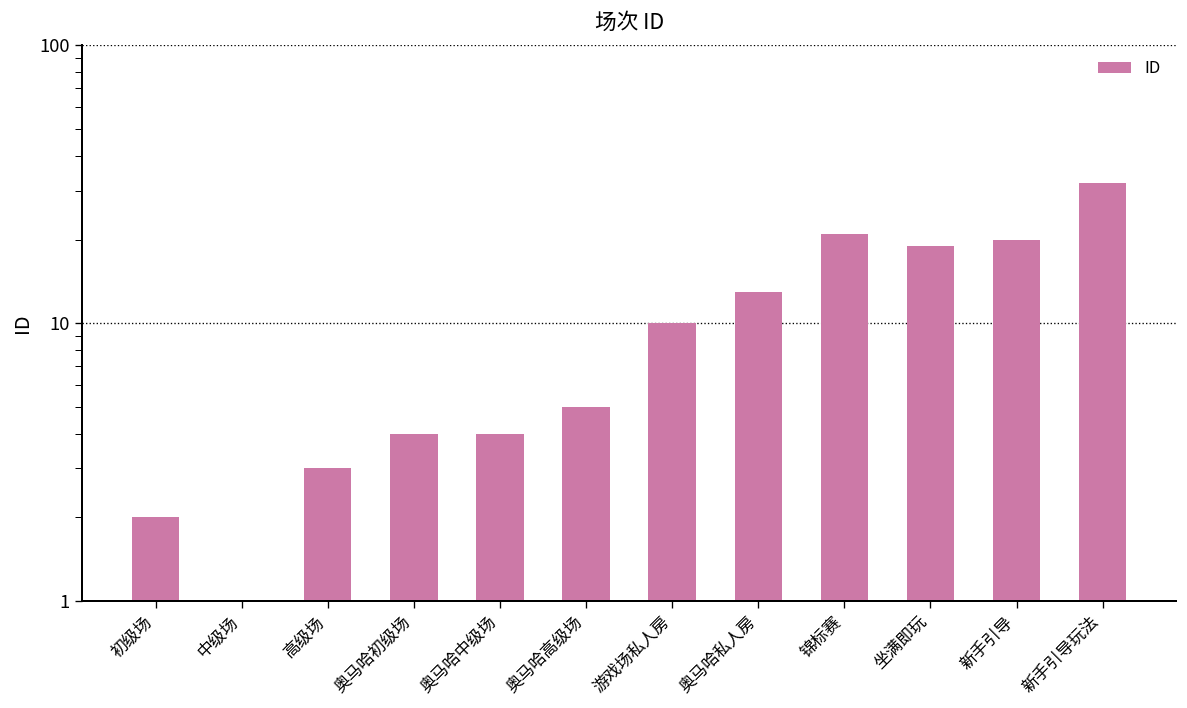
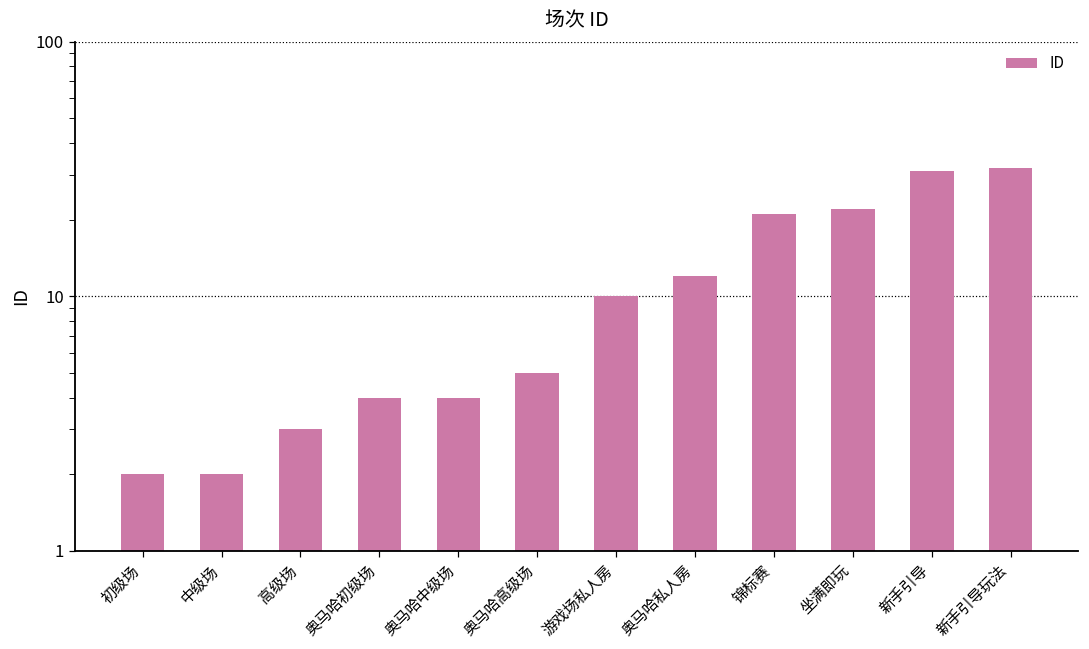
  {
    "初级场": 2,
-   "中级场": 1,
+   "中级场": 2,
    "高级场": 3,
    "奥马哈初级场": 4,
    "奥马哈中级场": 4,
    "奥马哈高级场": 5,
    "游戏场私人房": 10,
-   "奥马哈私人房": 13,
+   "奥马哈私人房": 12,
    "锦标赛": 21,
-   "坐满即玩": 19,
-   "新手引导": 20,
+   "坐满即玩": 22,
+   "新手引导": 31,
    "新手引导玩法": 32
  }
